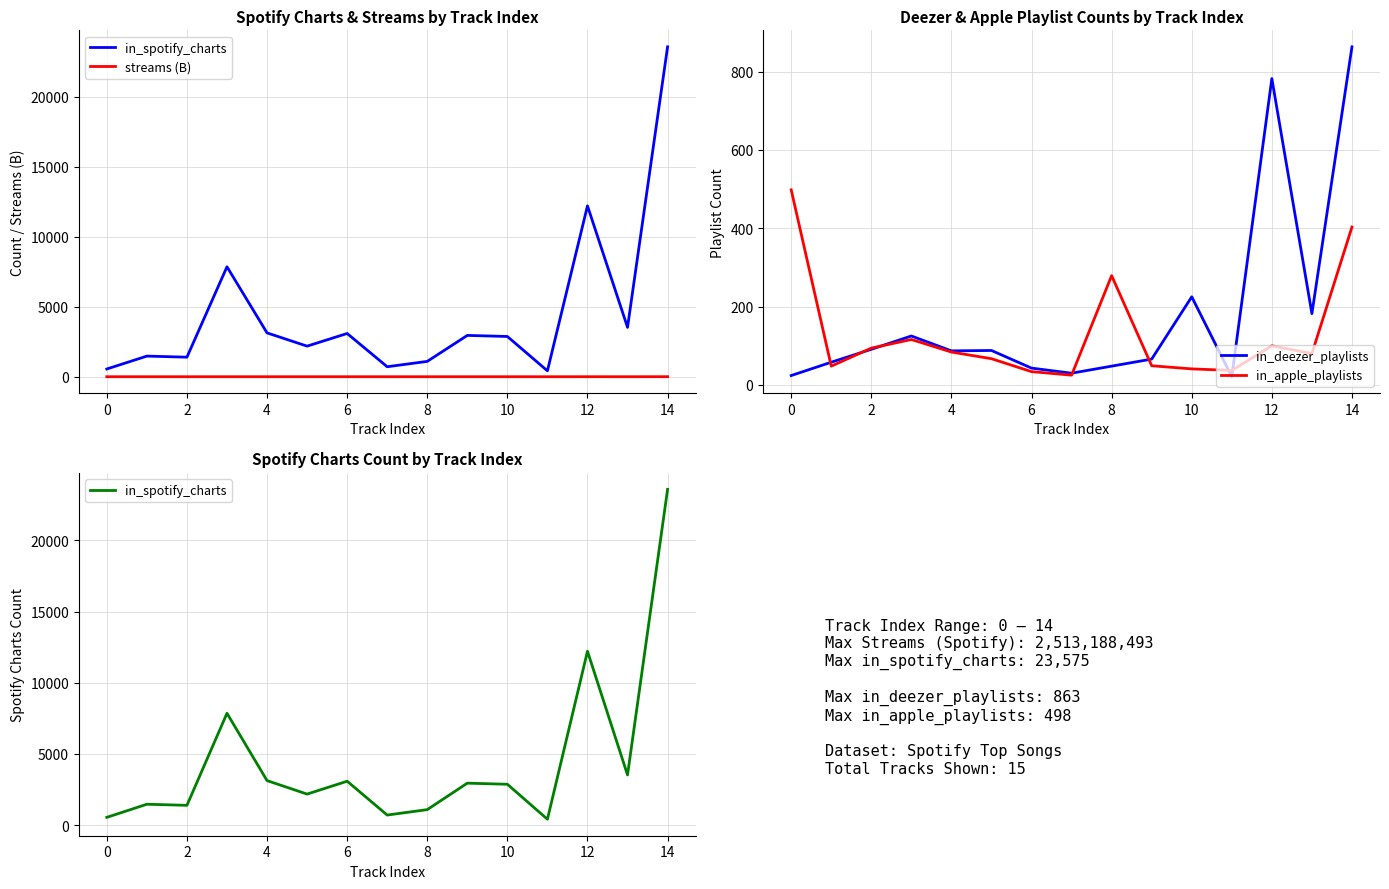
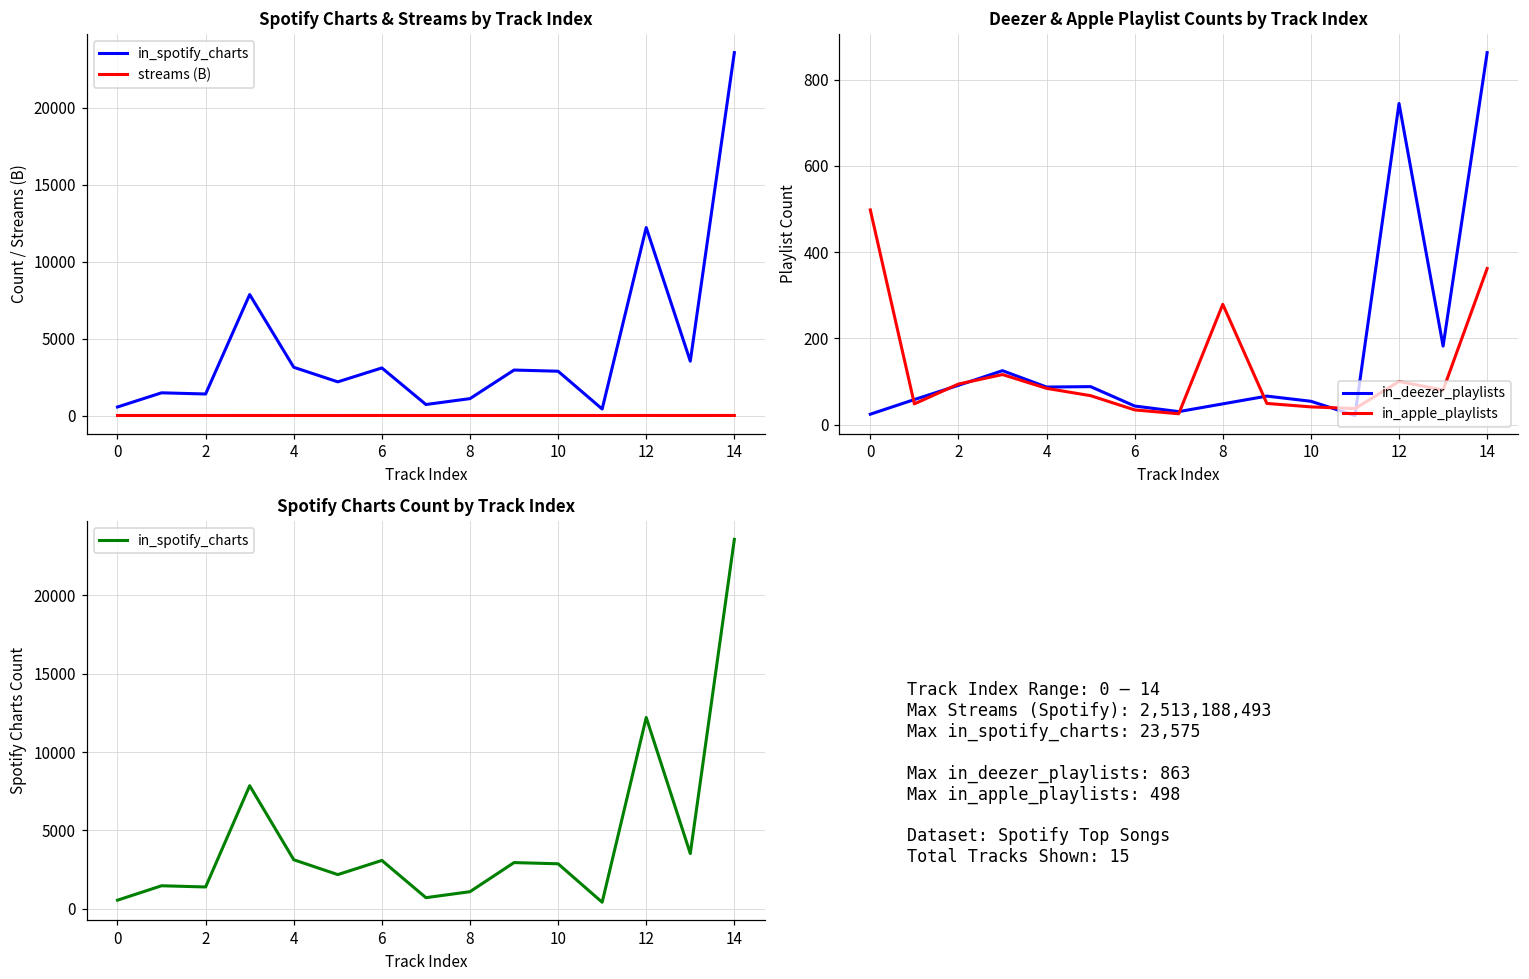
  {
    "Spotify Charts & Streams by Track Index": {
      "streams (B)": {
        "0": 0,
        "2": 0,
        "4": 0,
        "6": 0,
        "8": 0,
        "10": 0,
        "12": 0,
        "14": 0
      }
    },
    "Deezer & Apple Playlist Counts by Track Index": {
      "in_deezer_playlists": {
        "0": 20,
        "6": 40,
        "8": 50,
-       "10": 230,
-       "12": 780,
+       "10": 50,
+       "12": 750,
        "14": 860
      },
      "in_apple_playlists": {
        "0": 500,
        "6": 30,
        "8": 280,
        "10": 40,
-       "14": 400
+       "14": 360
      }
    },
    "Spotify Charts Count by Track Index": {
      "0": 600,
      "2": 1400,
      "4": 3100,
      "6": 3100,
      "8": 1100,
      "10": 2900,
      "12": 12200,
      "14": 23600
    }
  }
